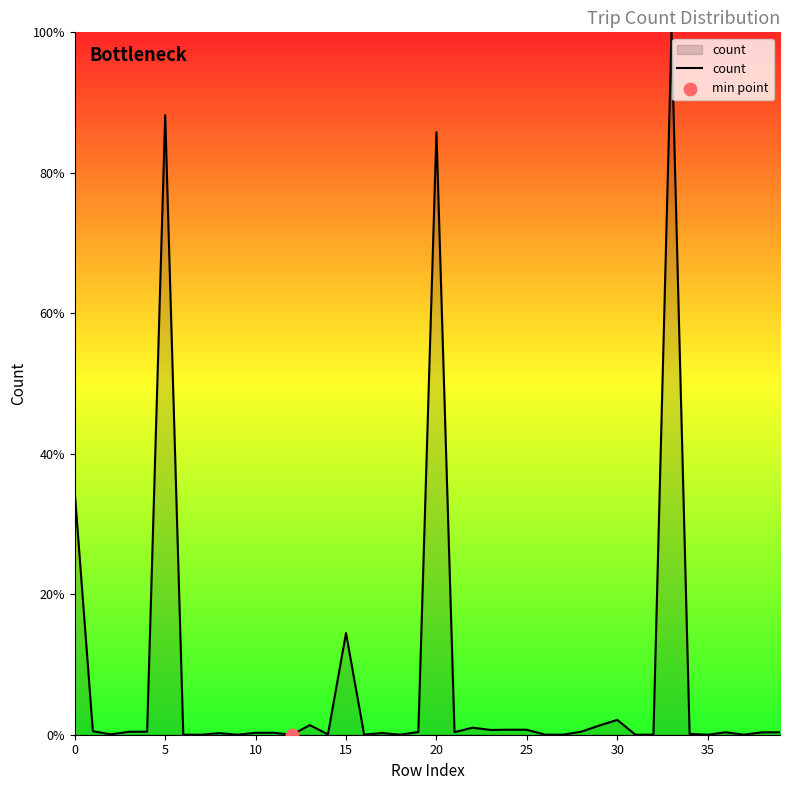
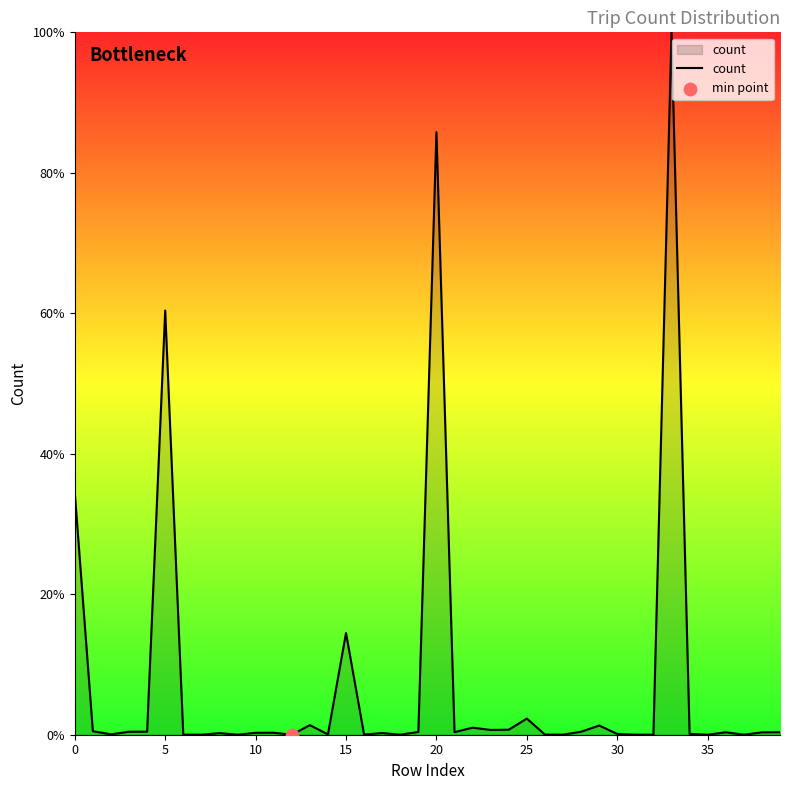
  {
    "count": {
      "0": "34%",
-     "5": "88%",
+     "5": "60%",
      "10": "0%",
      "15": "14%",
      "20": "86%",
-     "25": "1%",
-     "30": "2%",
+     "25": "2%",
+     "30": "0%",
      "35": "0%"
    }
  }
